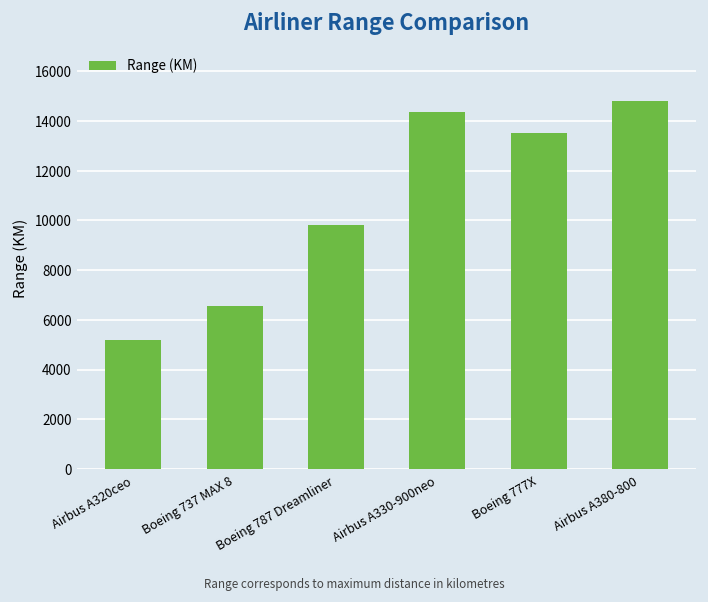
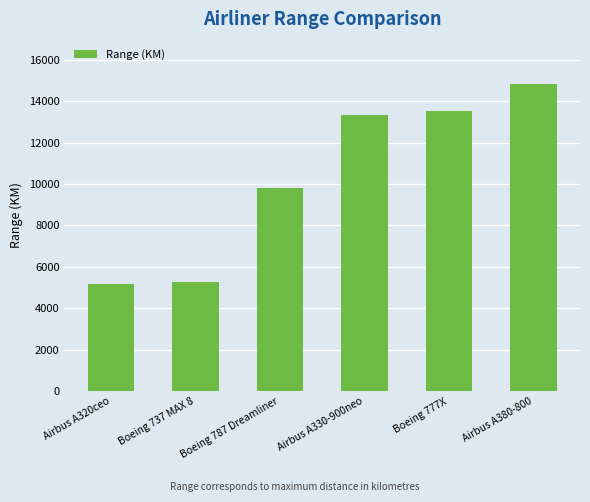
  {
    "Airbus A320ceo": 5200,
-   "Boeing 737 MAX 8": 6600,
+   "Boeing 737 MAX 8": 5300,
    "Boeing 787 Dreamliner": 9800,
-   "Airbus A330-900neo": 14400,
+   "Airbus A330-900neo": 13300,
    "Boeing 777X": 13500,
    "Airbus A380-800": 14800
  }
